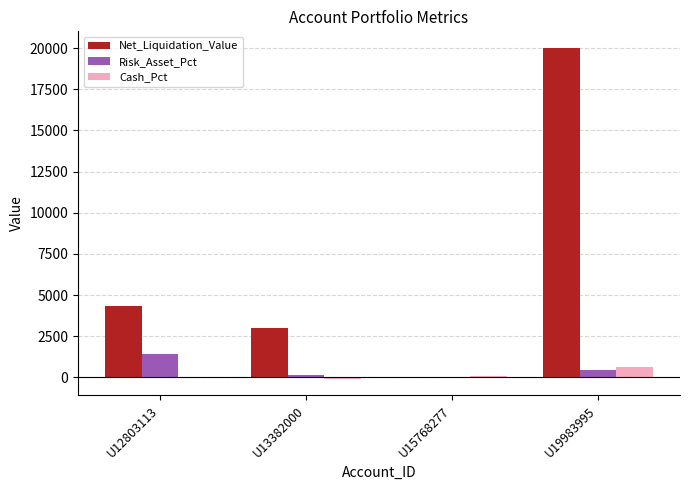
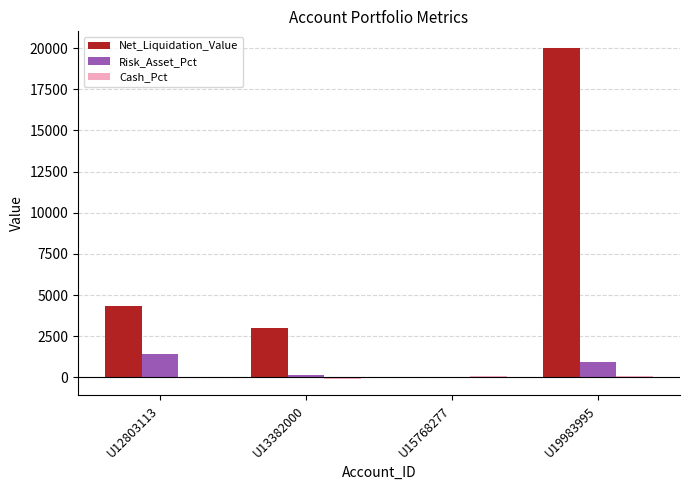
  {
    "Net_Liquidation_Value": {
      "U12803113": 4400,
      "U13382000": 3000,
      "U19983995": 20000
    },
    "Risk_Asset_Pct": {
      "U12803113": 1400,
      "U15768277": 0,
-     "U19983995": 500
+     "U19983995": 900
    },
    "Cash_Pct": {
-     "U19983995": 600
+     "U19983995": 100
    }
  }
